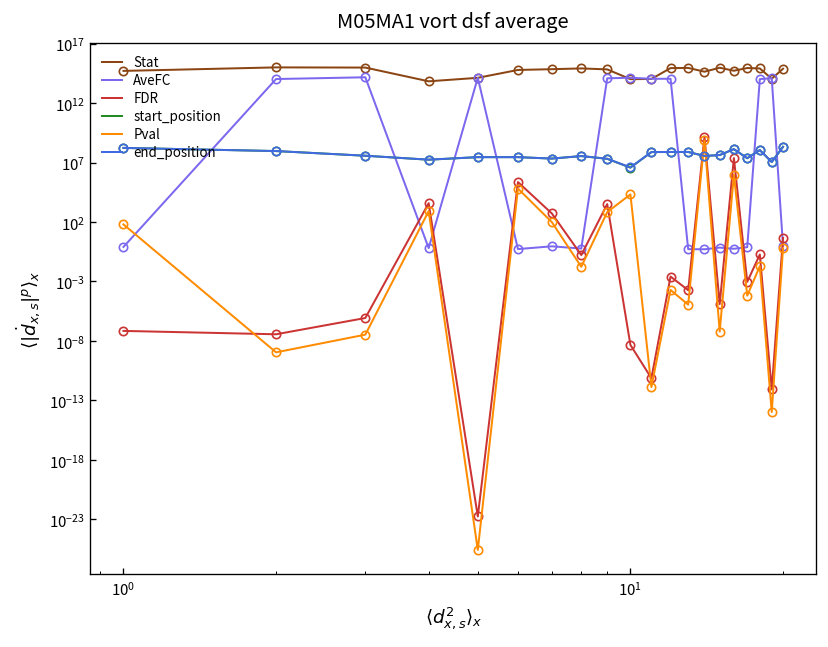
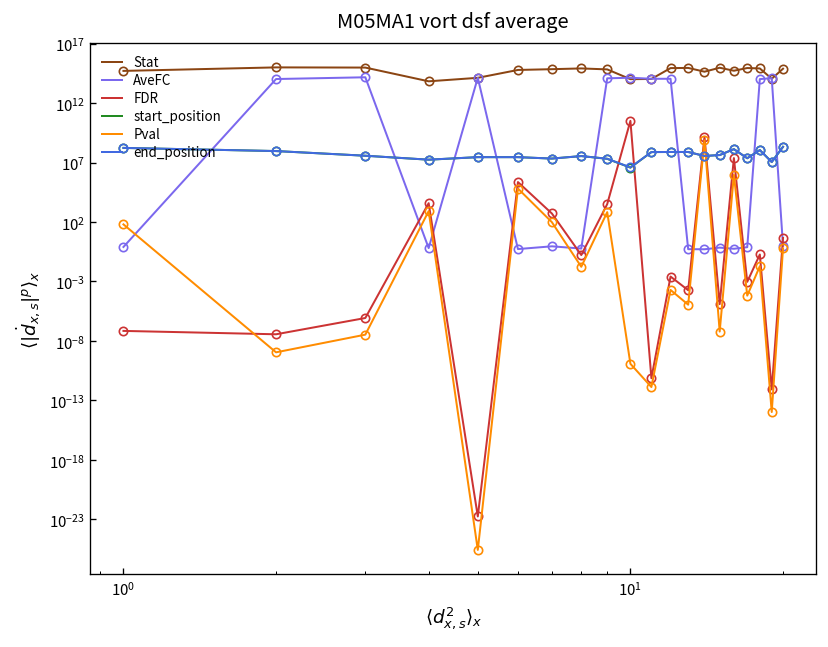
  {
    "Stat": {
      "10^0": 1000000000000000
    },
    "FDR": {
      "10^0": 0.0000001,
-     "10^1": 0
+     "10^1": 30000000000
    },
    "Pval": {
      "10^0": 100,
-     "10^1": 20000
+     "10^1": 0
    }
  }
